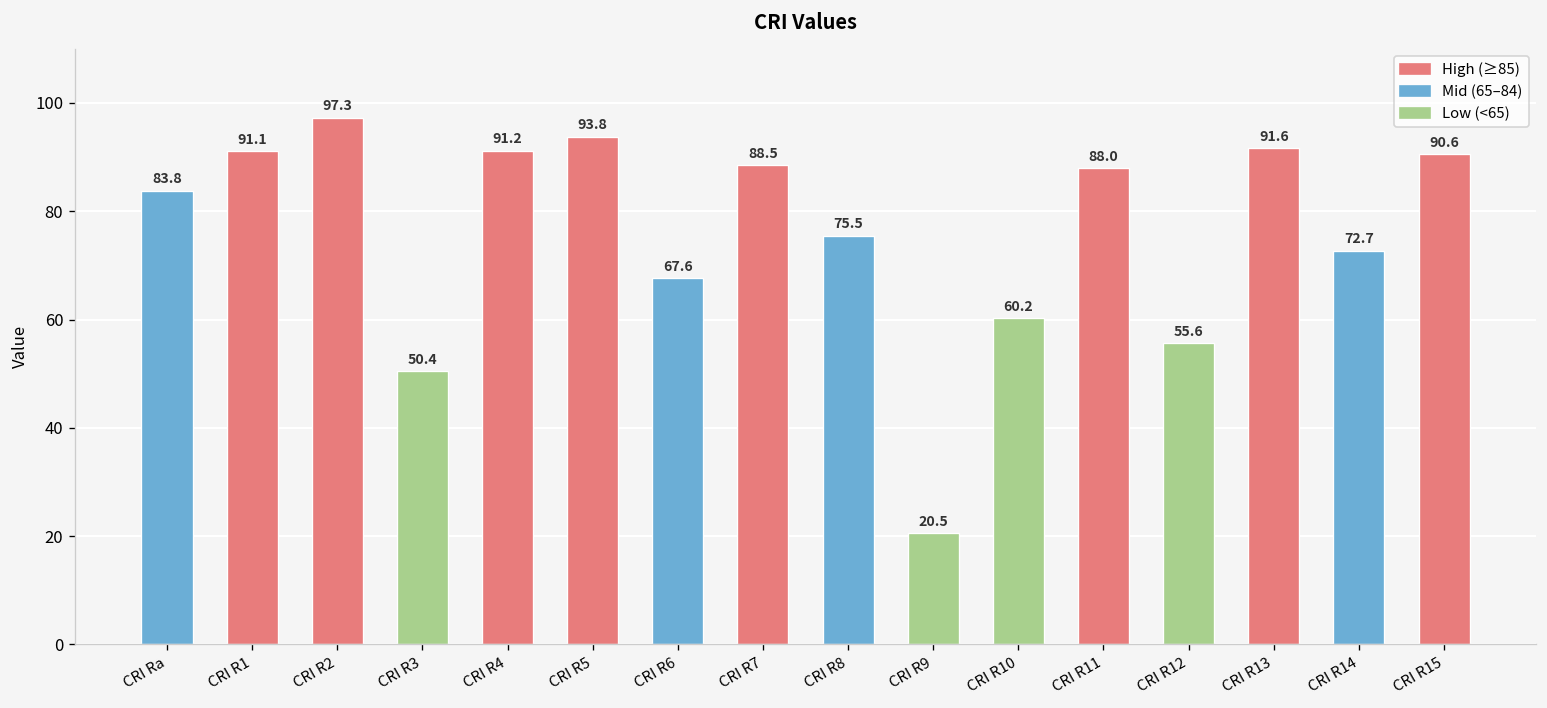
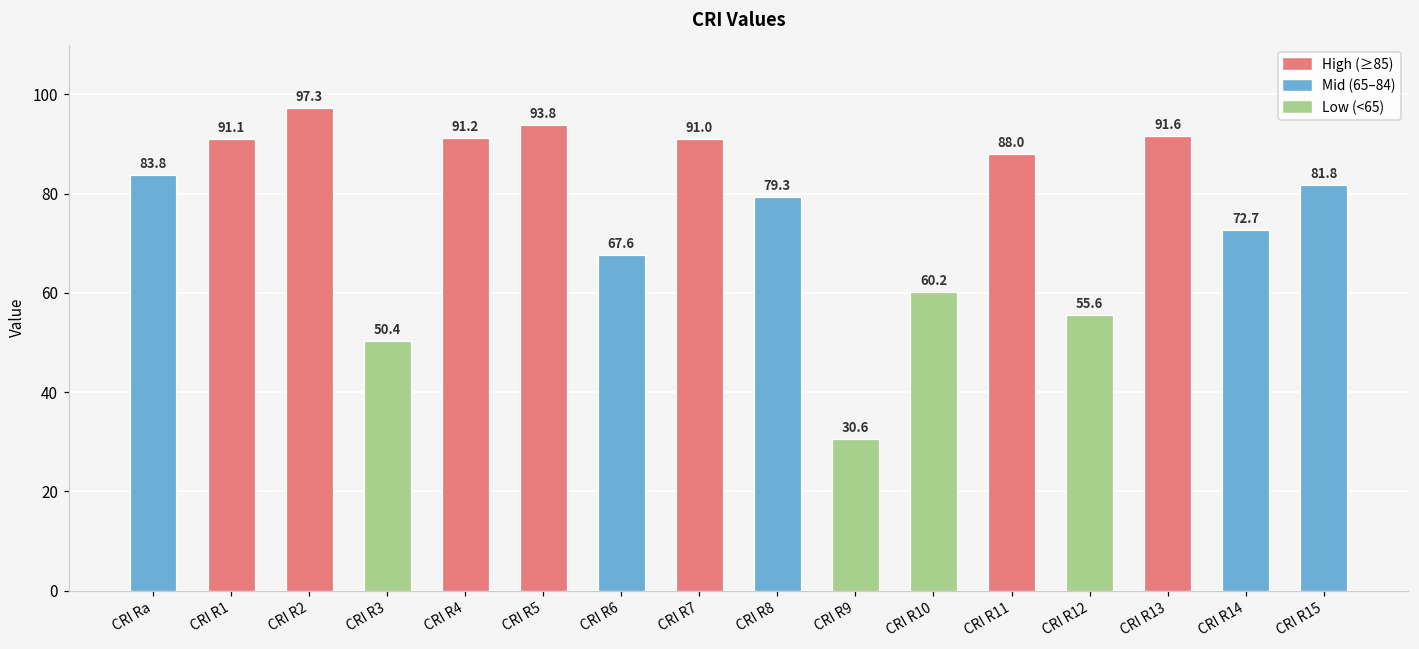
  {
    "CRI Ra": 83.8,
    "CRI R1": 91.1,
    "CRI R2": 97.3,
    "CRI R3": 50.4,
    "CRI R4": 91.2,
    "CRI R5": 93.8,
    "CRI R6": 67.6,
-   "CRI R7": 88.5,
-   "CRI R8": 75.5,
-   "CRI R9": 20.5,
+   "CRI R7": 91.0,
+   "CRI R8": 79.3,
+   "CRI R9": 30.6,
    "CRI R10": 60.2,
    "CRI R11": 88.0,
    "CRI R12": 55.6,
    "CRI R13": 91.6,
    "CRI R14": 72.7,
-   "CRI R15": 90.6
+   "CRI R15": 81.8
  }
